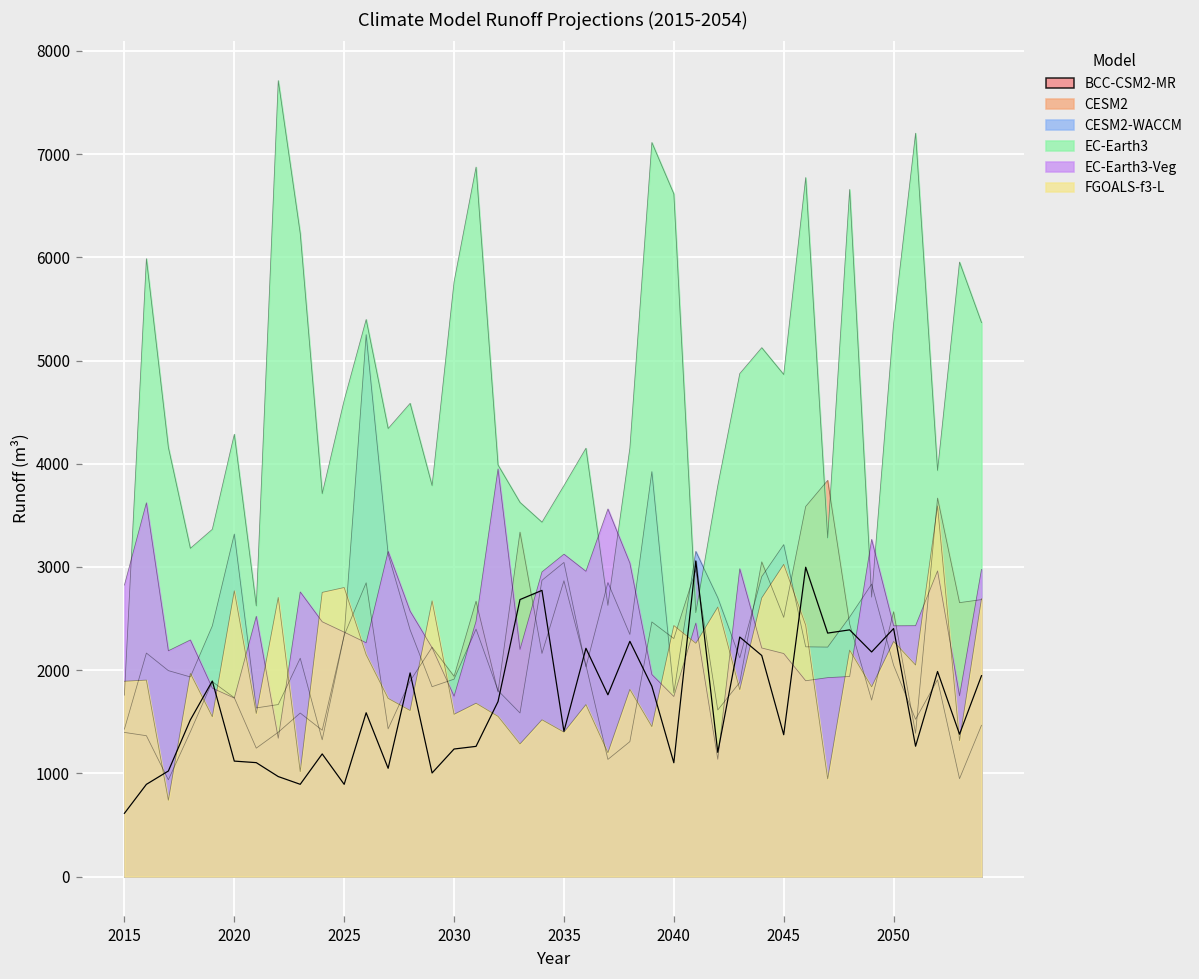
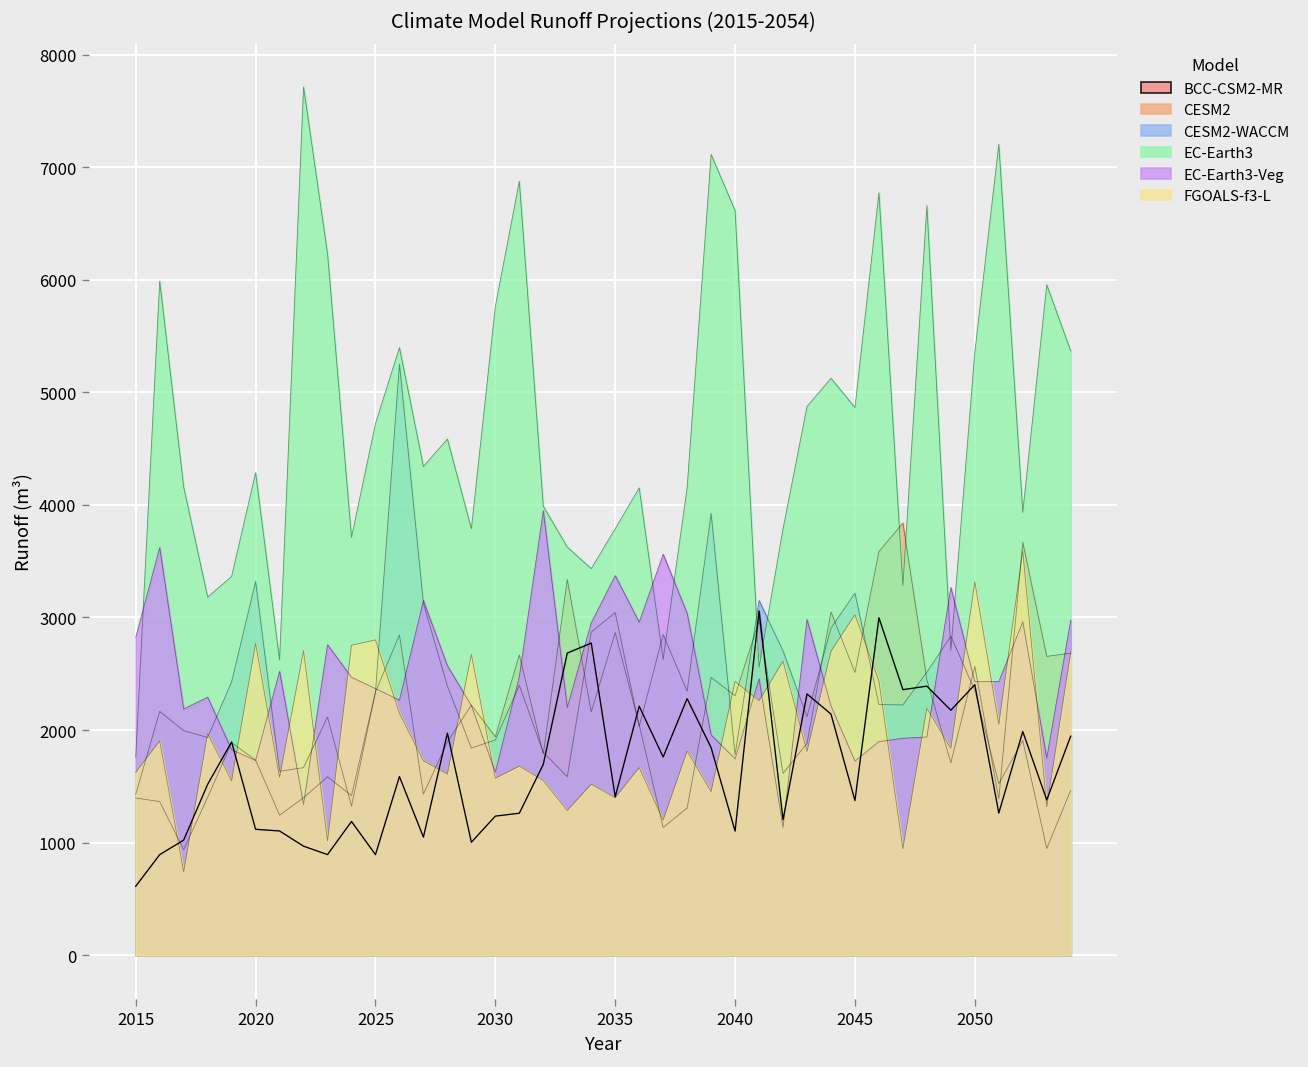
  {
    "CESM2-WACCM": {
      "2015": 1400,
      "2020": 3300,
      "2030": 1900,
      "2035": 3000,
      "2040": 1800,
      "2045": 3200,
-     "2050": 2000
+     "2050": 2400
    },
    "EC-Earth3": {
      "2015": 1800,
      "2020": 4300,
-     "2025": 4600,
+     "2025": 4700,
      "2030": 5800,
      "2035": 3800,
      "2040": 6600,
      "2045": 4900,
      "2050": 5400
    },
    "EC-Earth3-Veg": {
      "2015": 2800,
      "2025": 2400,
-     "2030": 1700,
-     "2035": 3100,
+     "2030": 1600,
+     "2035": 3400,
      "2040": 1700,
-     "2045": 2200
+     "2045": 1700
    },
    "FGOALS-f3-L": {
-     "2015": 1900,
+     "2015": 1600,
      "2020": 2800,
      "2025": 2800,
      "2030": 1600,
      "2040": 2400,
      "2045": 3000,
-     "2050": 2300
+     "2050": 3300
    }
  }
